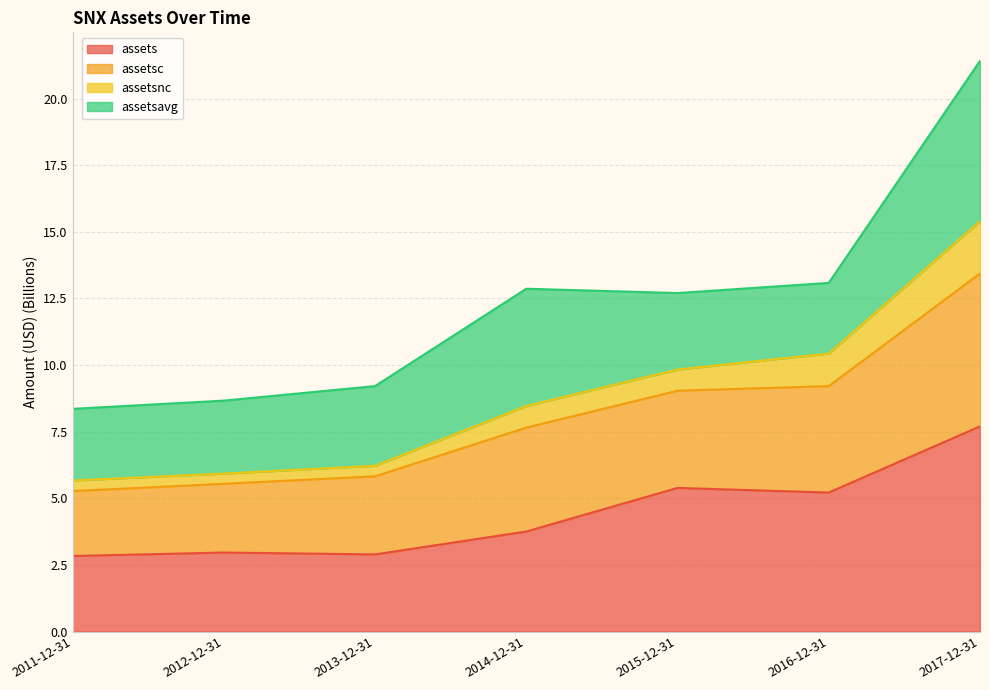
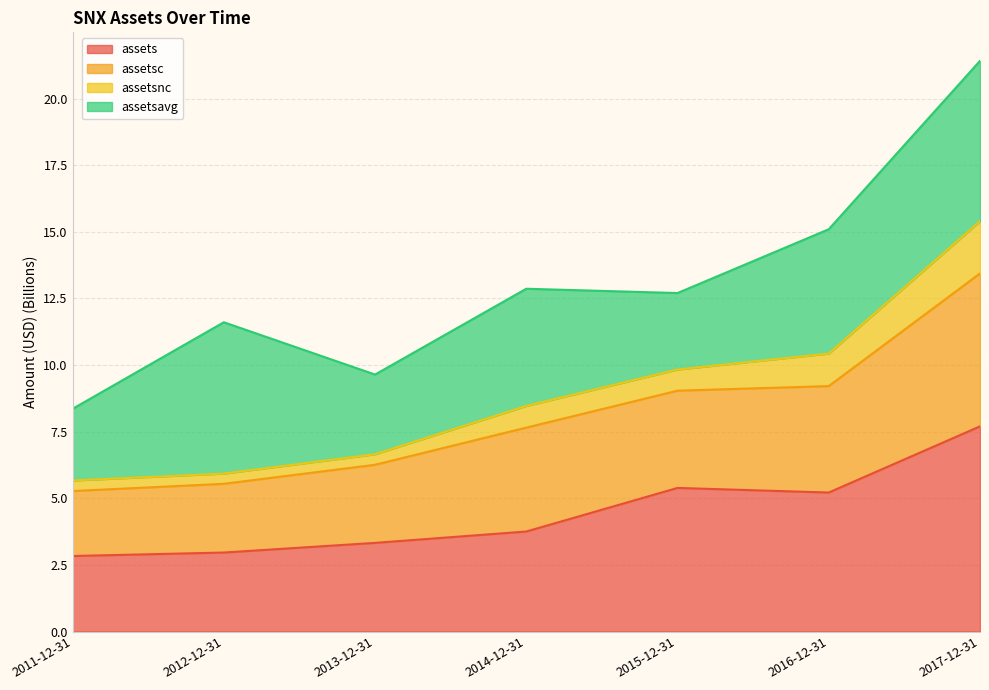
  {
    "assets": {
      "2011-12-31": 2.8,
      "2012-12-31": 3.0,
-     "2013-12-31": 2.9,
+     "2013-12-31": 3.3,
      "2014-12-31": 3.8,
      "2015-12-31": 5.4,
      "2016-12-31": 5.2,
      "2017-12-31": 7.7
    },
    "assetsavg": {
      "2011-12-31": 2.7,
-     "2012-12-31": 2.7,
+     "2012-12-31": 5.7,
      "2013-12-31": 3.0,
      "2014-12-31": 4.4,
      "2015-12-31": 2.9,
-     "2016-12-31": 2.7,
+     "2016-12-31": 4.7,
      "2017-12-31": 6.0
    }
  }
